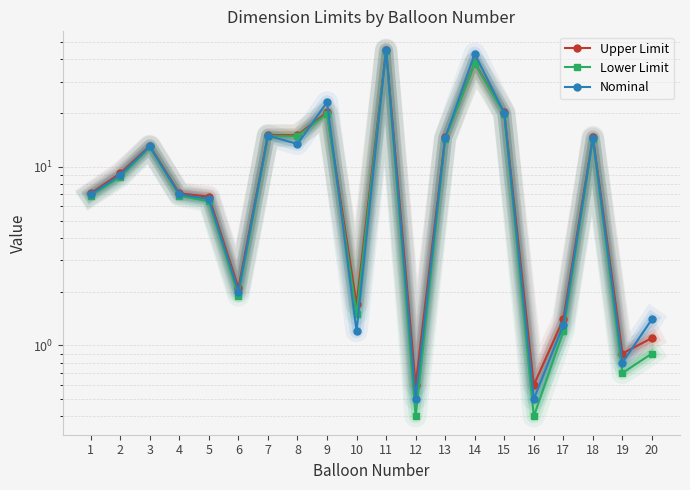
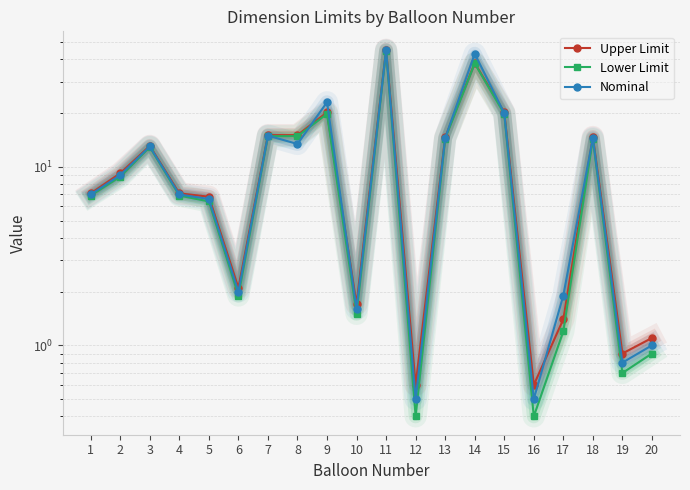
  {
    "Upper Limit": {
      "6": 2.1,
      "10": 1.7,
      "12": 0.6,
      "16": 0.6,
      "17": 1.4,
      "19": 0.9,
      "20": 1.1
    },
    "Lower Limit": {
      "6": 1.9,
      "10": 1.5,
      "12": 0.4,
      "16": 0.4,
      "17": 1.2,
      "19": 0.7,
      "20": 0.9
    },
    "Nominal": {
      "6": 2.0,
      "8": 13,
      "9": 23,
-     "10": 1.2,
+     "10": 1.6,
      "12": 0.5,
      "14": 43,
      "16": 0.5,
-     "17": 1.3,
+     "17": 1.9,
      "19": 0.8,
-     "20": 1.4
+     "20": 1.0
    }
  }
